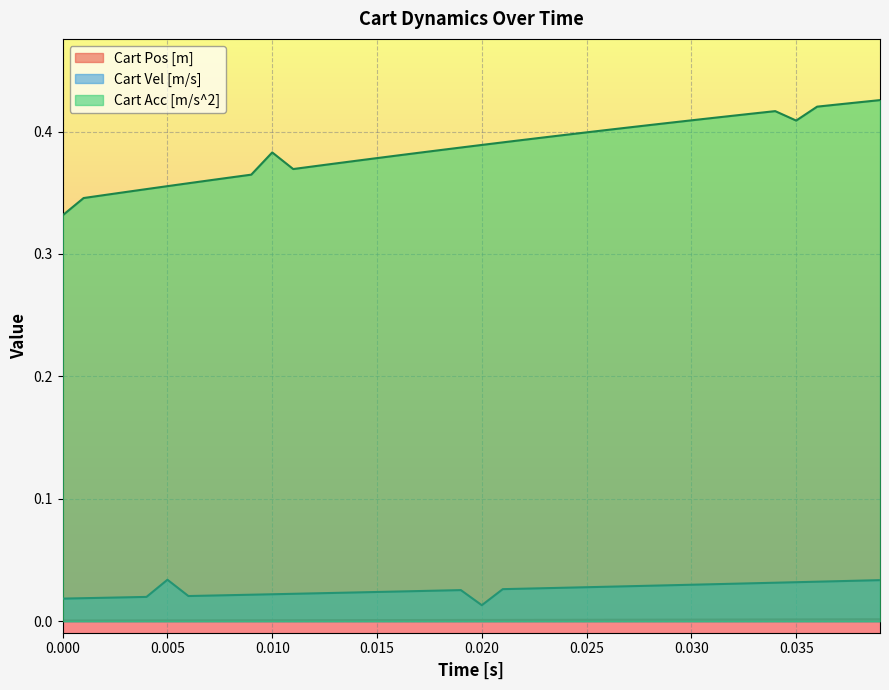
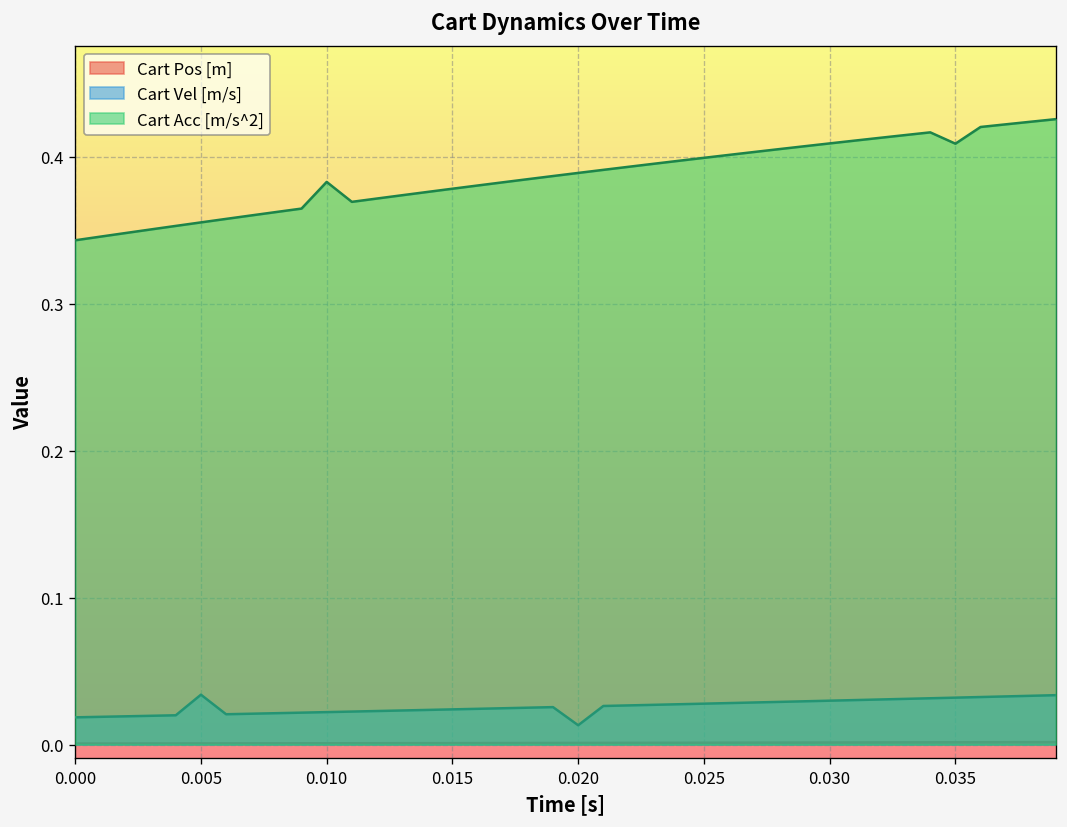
  {
    "Cart Pos [m]": {
      "0.000": 0.001,
      "0.005": 0.001,
      "0.010": 0.001,
      "0.015": 0.001,
      "0.020": 0.001,
      "0.025": 0.001,
      "0.030": 0.001,
      "0.035": 0.002
    },
    "Cart Vel [m/s]": {
      "0.000": 0.018,
      "0.005": 0.034,
      "0.010": 0.022,
      "0.015": 0.024,
      "0.020": 0.013,
      "0.025": 0.028,
      "0.030": 0.030,
      "0.035": 0.032
    },
    "Cart Acc [m/s^2]": {
-     "0.000": 0.332,
+     "0.000": 0.343,
      "0.005": 0.355,
      "0.010": 0.383,
      "0.015": 0.378,
      "0.020": 0.389,
      "0.025": 0.399,
      "0.030": 0.409,
      "0.035": 0.409
    }
  }
